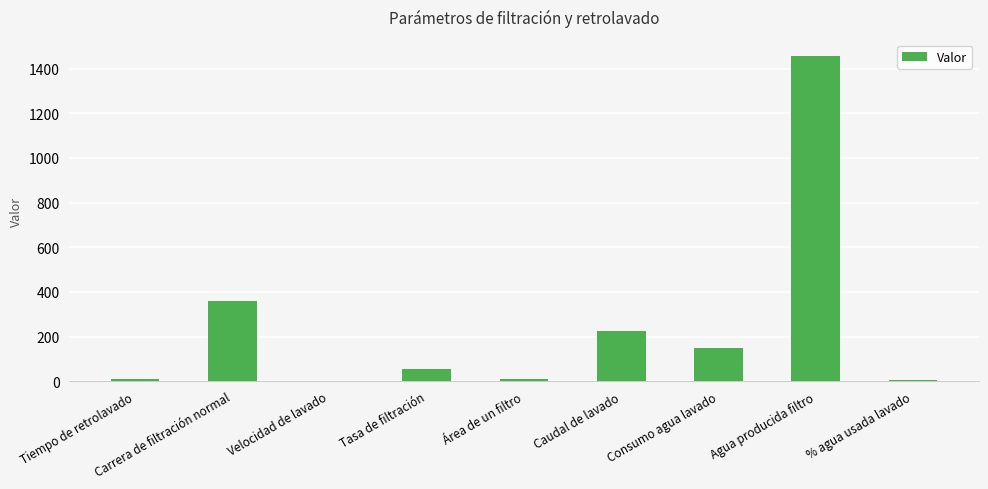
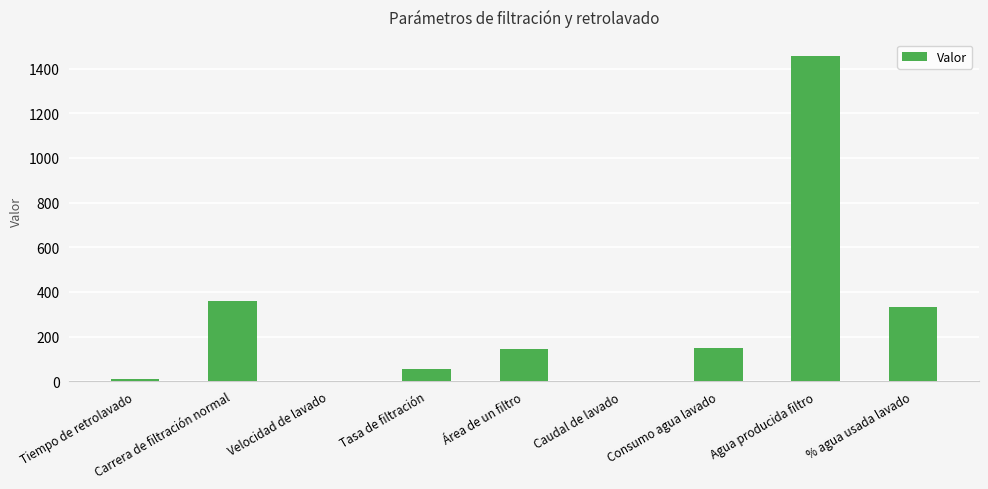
  {
    "Carrera de filtración normal": 360,
    "Tasa de filtración": 50,
-   "Área de un filtro": 10,
-   "Caudal de lavado": 230,
+   "Área de un filtro": 140,
+   "Caudal de lavado": 0,
    "Consumo agua lavado": 150,
    "Agua producida filtro": 1460,
-   "% agua usada lavado": 0
+   "% agua usada lavado": 330
  }
